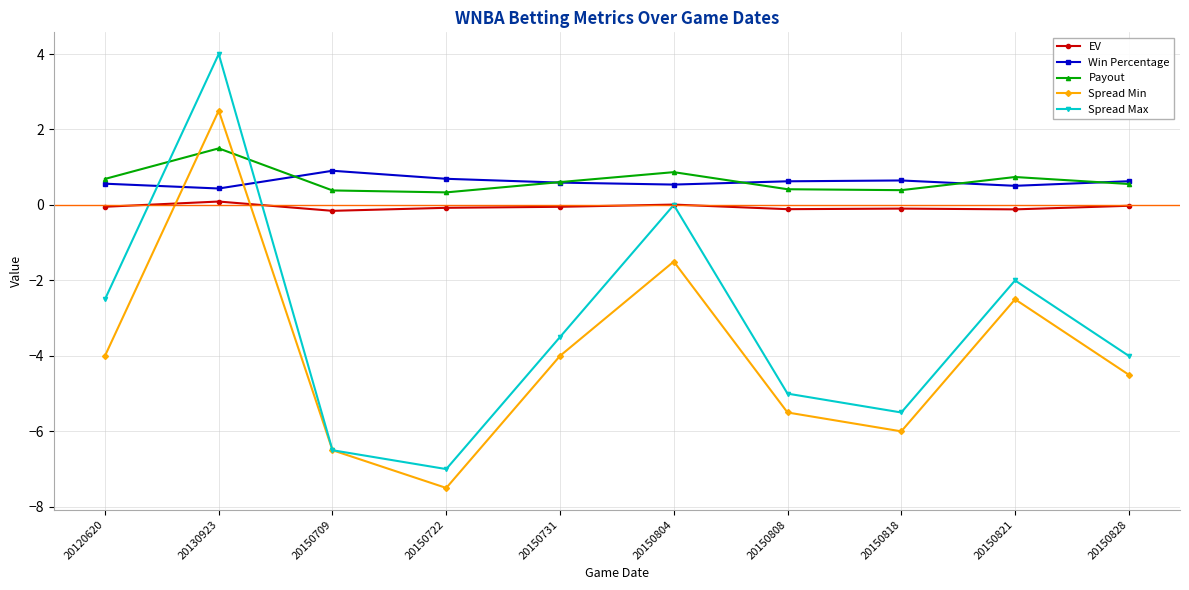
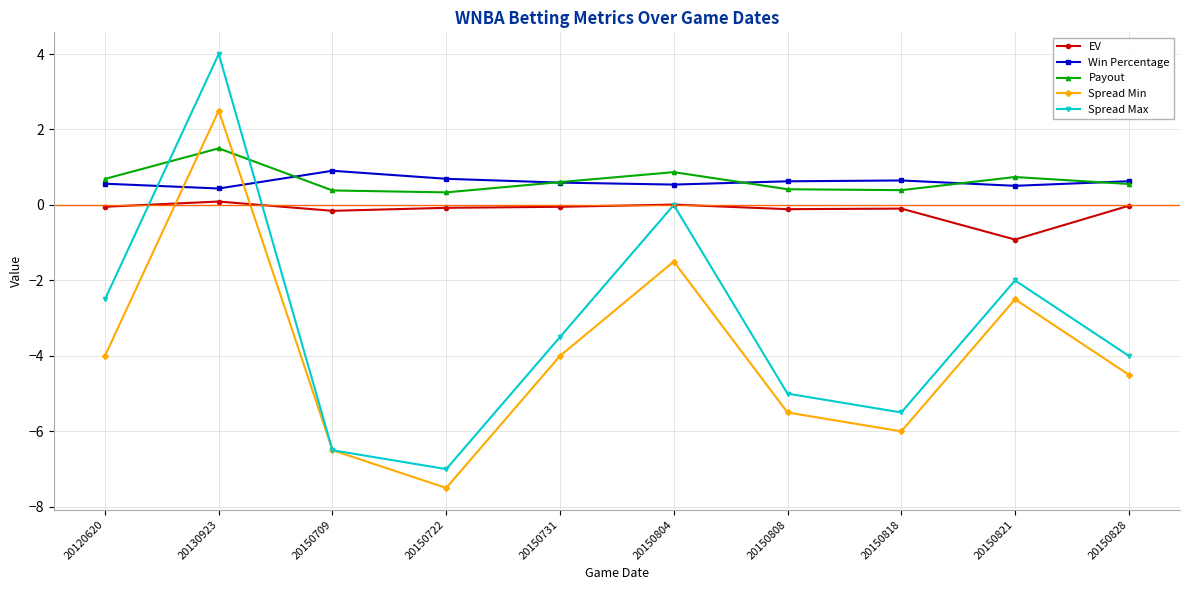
  {
    "EV": {
      "20120620": 0.0,
      "20130923": 0.1,
      "20150709": -0.2,
      "20150722": -0.1,
      "20150731": 0.0,
      "20150808": -0.1,
      "20150818": -0.1,
-     "20150821": -0.1,
+     "20150821": -0.9,
      "20150828": 0.0
    },
    "Win Percentage": {
      "20120620": 0.6,
      "20130923": 0.4,
      "20150709": 0.9,
      "20150722": 0.7,
      "20150804": 0.5,
      "20150808": 0.6,
      "20150818": 0.6,
      "20150821": 0.5,
      "20150828": 0.6
    },
    "Payout": {
      "20120620": 0.7,
      "20130923": 1.5,
      "20150709": 0.4,
      "20150722": 0.3,
      "20150804": 0.9,
      "20150808": 0.4,
      "20150818": 0.4,
      "20150821": 0.7,
      "20150828": 0.6
    },
    "Spread Min": {
      "20120620": -4.0,
      "20130923": 2.5,
      "20150722": -7.5,
      "20150731": -4.0,
      "20150804": -1.5,
      "20150808": -5.5,
      "20150818": -6.0,
      "20150821": -2.5,
      "20150828": -4.5
    },
    "Spread Max": {
      "20120620": -2.5,
      "20130923": 4.0,
      "20150722": -7.0,
      "20150731": -3.5,
      "20150808": -5.0,
      "20150818": -5.5,
      "20150821": -2.0,
      "20150828": -4.0
    }
  }
